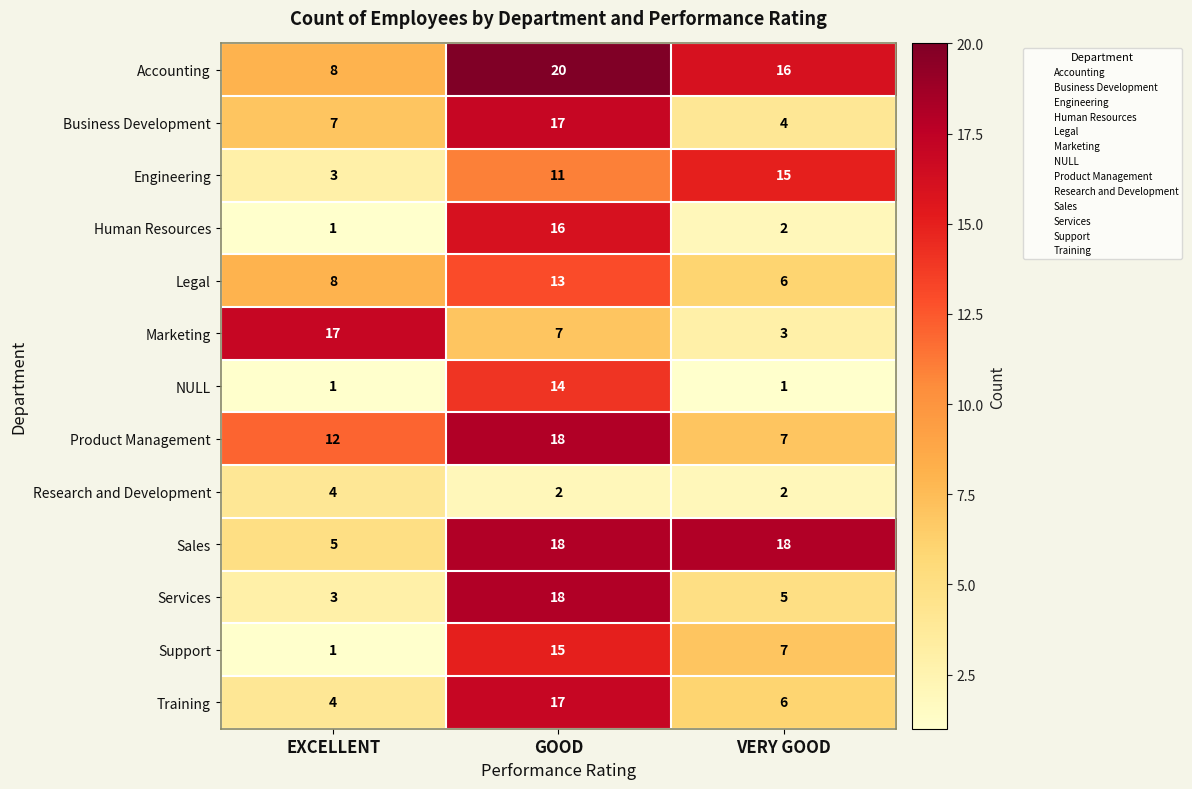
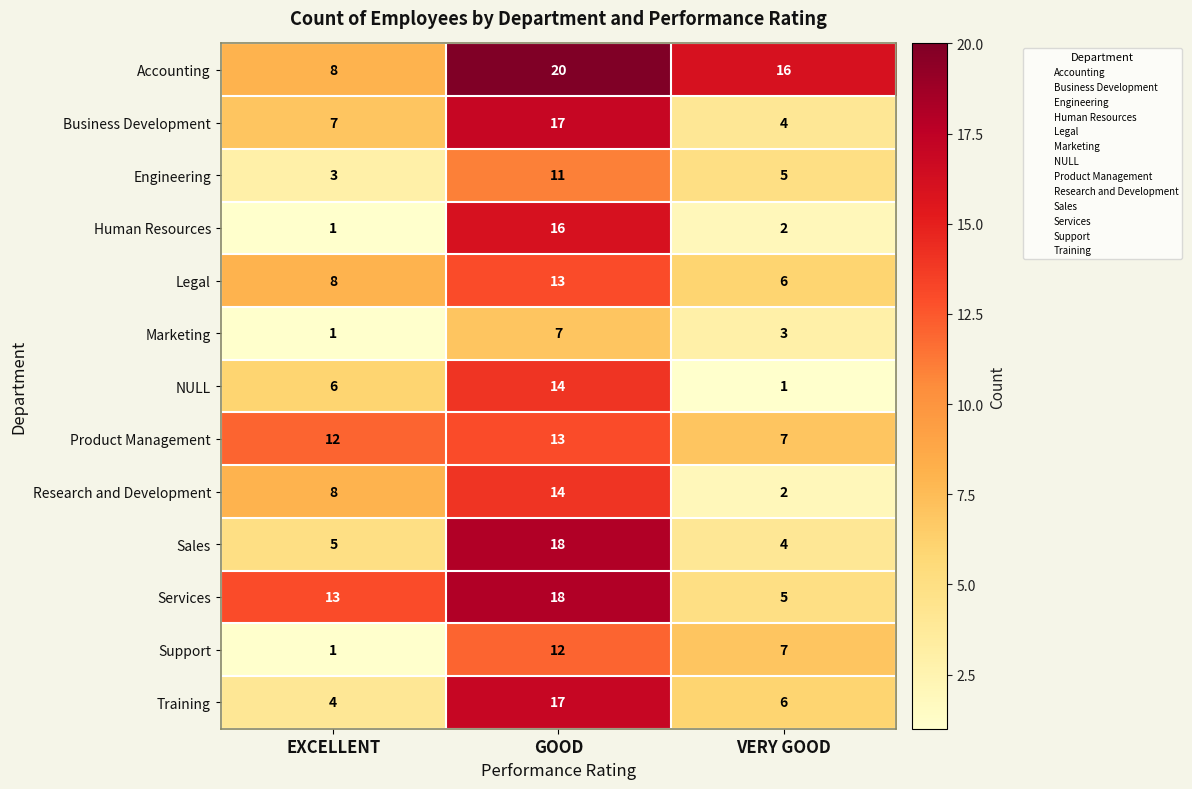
  {
    "Accounting": {
      "EXCELLENT": 8,
      "GOOD": 20,
      "VERY GOOD": 16
    },
    "Business Development": {
      "EXCELLENT": 7,
      "GOOD": 17,
      "VERY GOOD": 4
    },
    "Engineering": {
      "EXCELLENT": 3,
      "GOOD": 11,
-     "VERY GOOD": 15
+     "VERY GOOD": 5
    },
    "Human Resources": {
      "EXCELLENT": 1,
      "GOOD": 16,
      "VERY GOOD": 2
    },
    "Legal": {
      "EXCELLENT": 8,
      "GOOD": 13,
      "VERY GOOD": 6
    },
    "Marketing": {
-     "EXCELLENT": 17,
+     "EXCELLENT": 1,
      "GOOD": 7,
      "VERY GOOD": 3
    },
    "NULL": {
-     "EXCELLENT": 1,
+     "EXCELLENT": 6,
      "GOOD": 14,
      "VERY GOOD": 1
    },
    "Product Management": {
      "EXCELLENT": 12,
-     "GOOD": 18,
+     "GOOD": 13,
      "VERY GOOD": 7
    },
    "Research and Development": {
-     "EXCELLENT": 4,
-     "GOOD": 2,
+     "EXCELLENT": 8,
+     "GOOD": 14,
      "VERY GOOD": 2
    },
    "Sales": {
      "EXCELLENT": 5,
      "GOOD": 18,
-     "VERY GOOD": 18
+     "VERY GOOD": 4
    },
    "Services": {
-     "EXCELLENT": 3,
+     "EXCELLENT": 13,
      "GOOD": 18,
      "VERY GOOD": 5
    },
    "Support": {
      "EXCELLENT": 1,
-     "GOOD": 15,
+     "GOOD": 12,
      "VERY GOOD": 7
    },
    "Training": {
      "EXCELLENT": 4,
      "GOOD": 17,
      "VERY GOOD": 6
    }
  }
